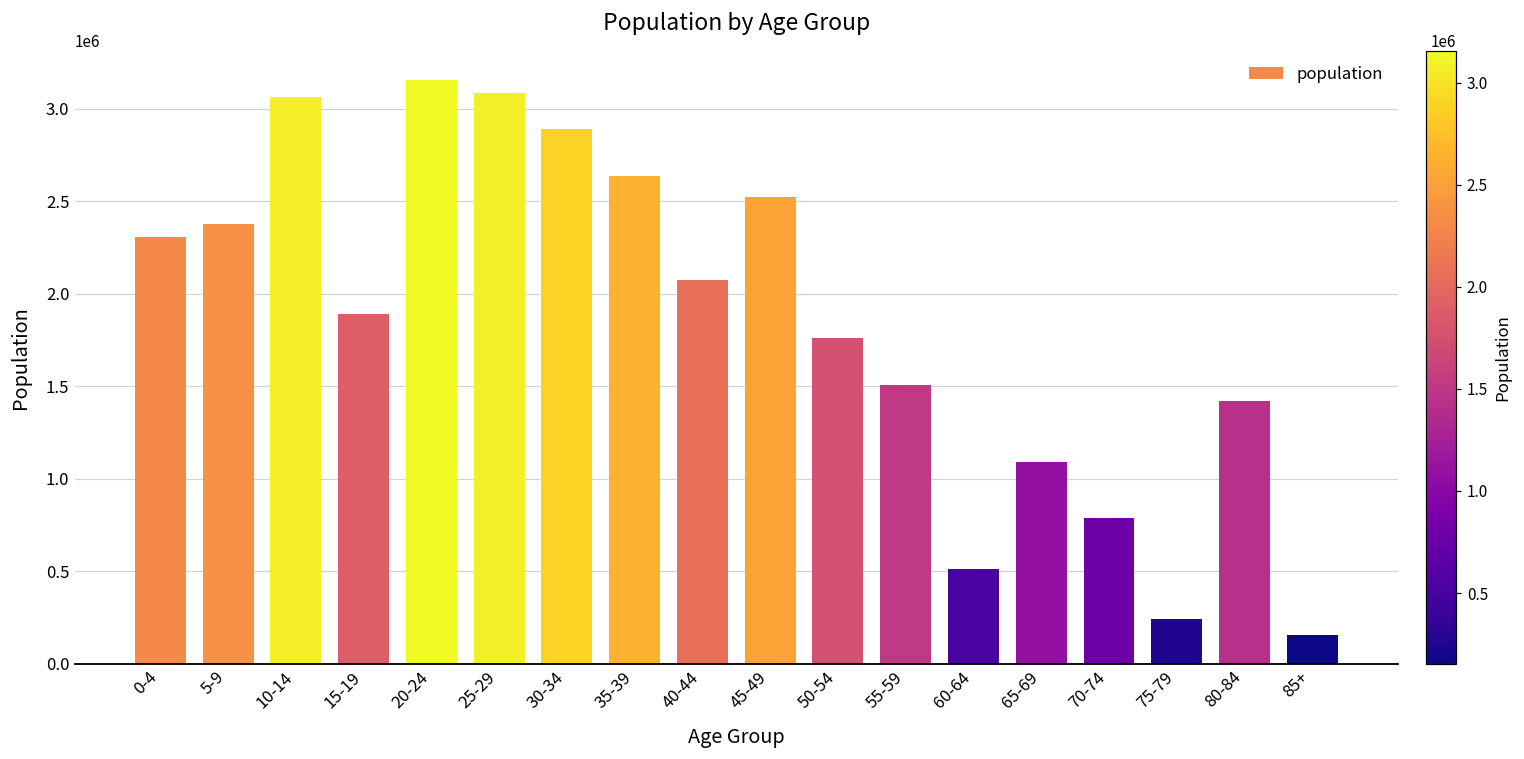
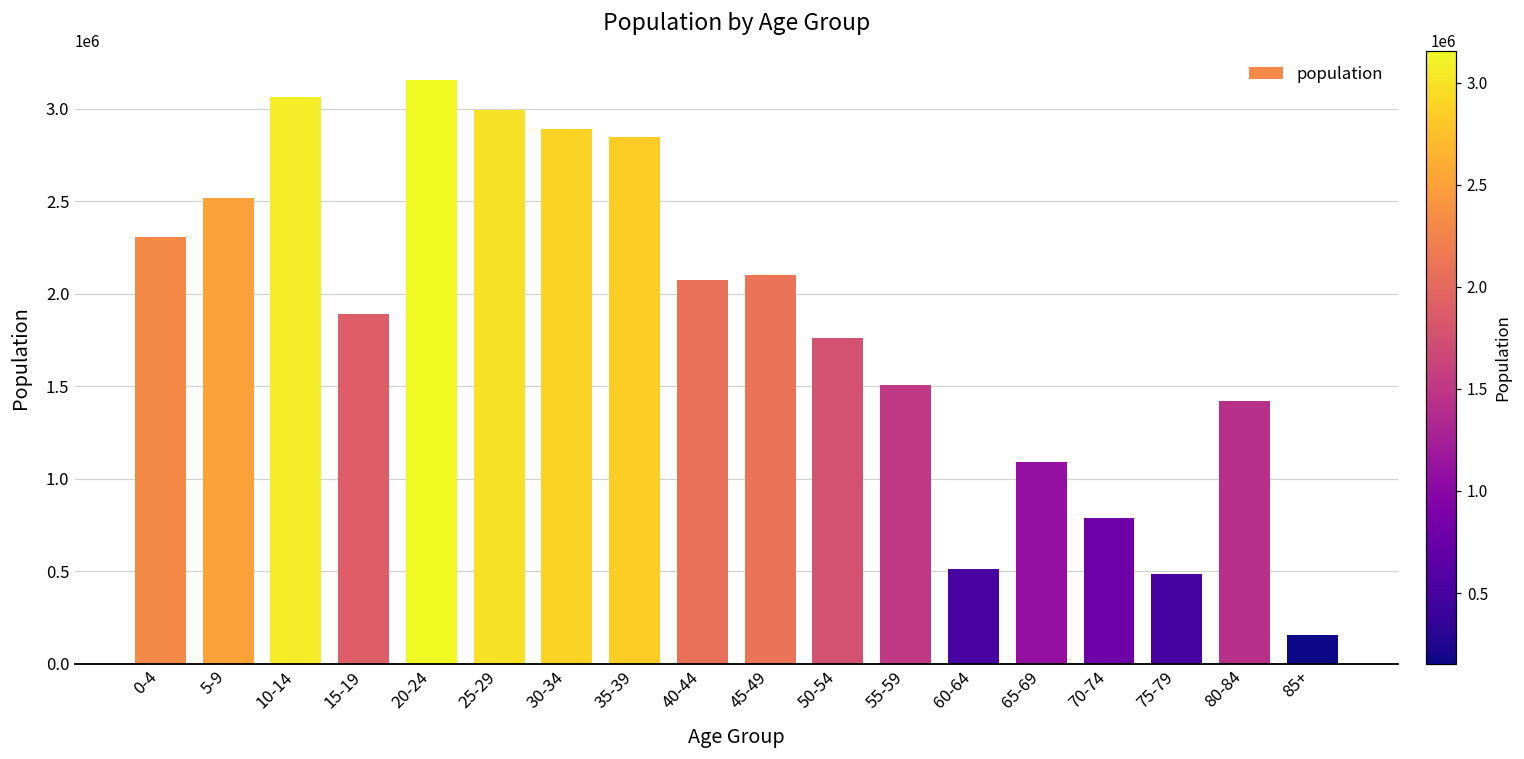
  {
    "0-4": 2310000,
-   "5-9": 2380000,
+   "5-9": 2520000,
    "10-14": 3070000,
    "15-19": 1890000,
    "20-24": 3160000,
-   "25-29": 3090000,
+   "25-29": 2990000,
    "30-34": 2890000,
-   "35-39": 2640000,
+   "35-39": 2850000,
    "40-44": 2080000,
-   "45-49": 2530000,
+   "45-49": 2100000,
    "50-54": 1760000,
    "55-59": 1510000,
    "60-64": 510000,
    "65-69": 1090000,
    "70-74": 790000,
-   "75-79": 240000,
+   "75-79": 490000,
    "80-84": 1420000,
    "85+": 150000
  }
